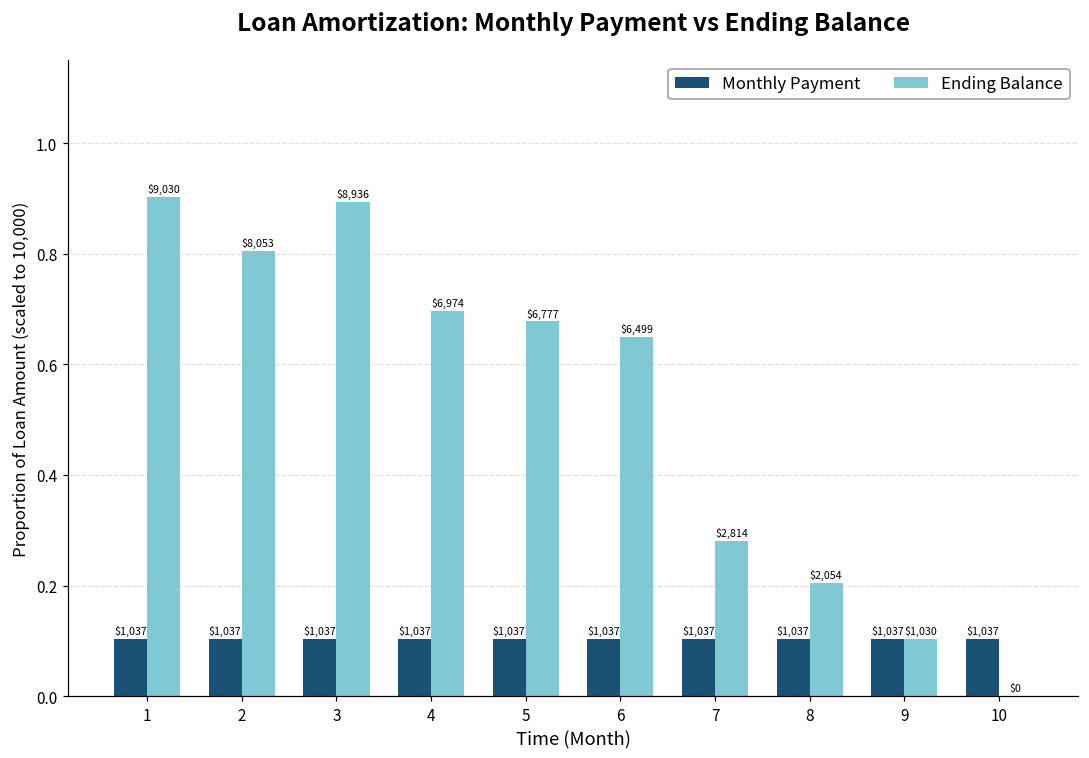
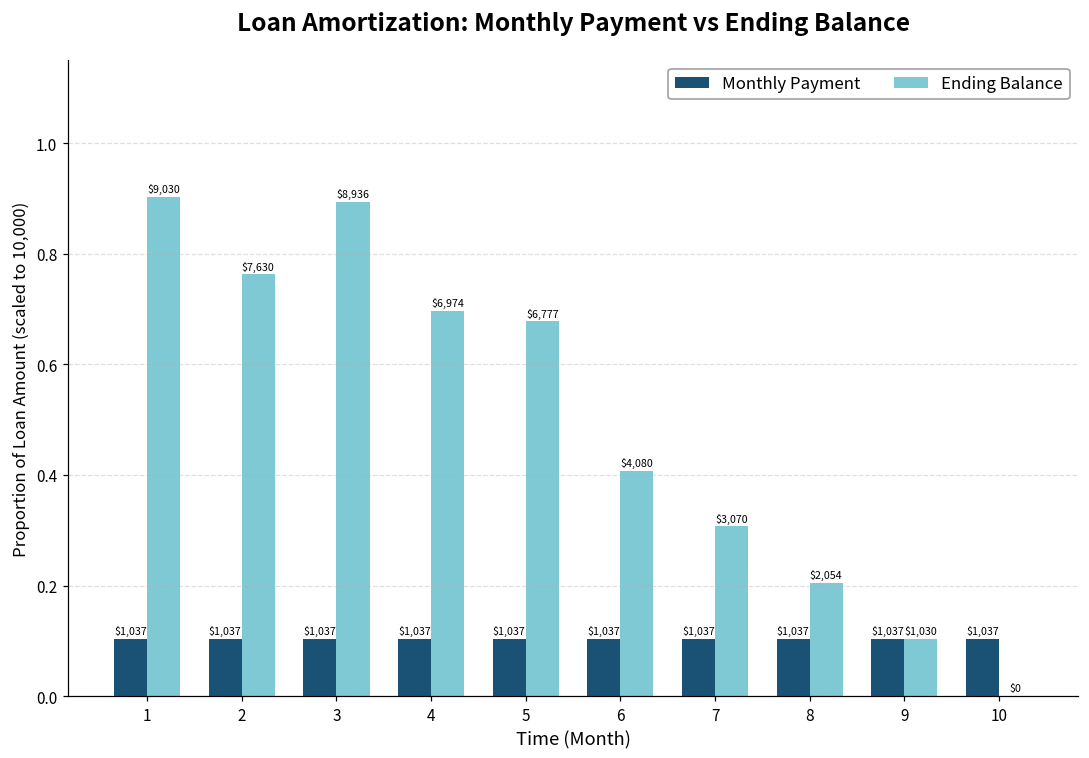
  {
    "Ending Balance": {
-     "2": "$8,053",
-     "6": "$6,499",
-     "7": "$2,814",
+     "2": "$7,630",
+     "6": "$4,080",
+     "7": "$3,070",
      "10": "$0"
    }
  }
